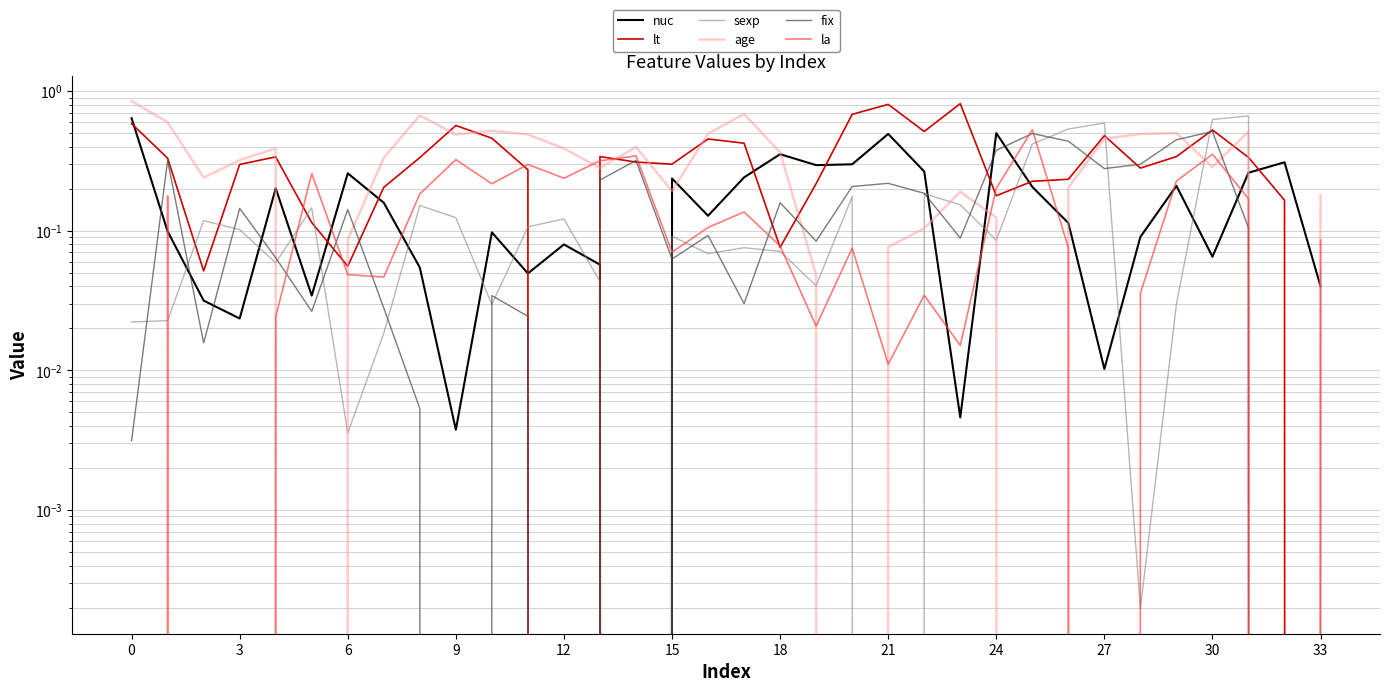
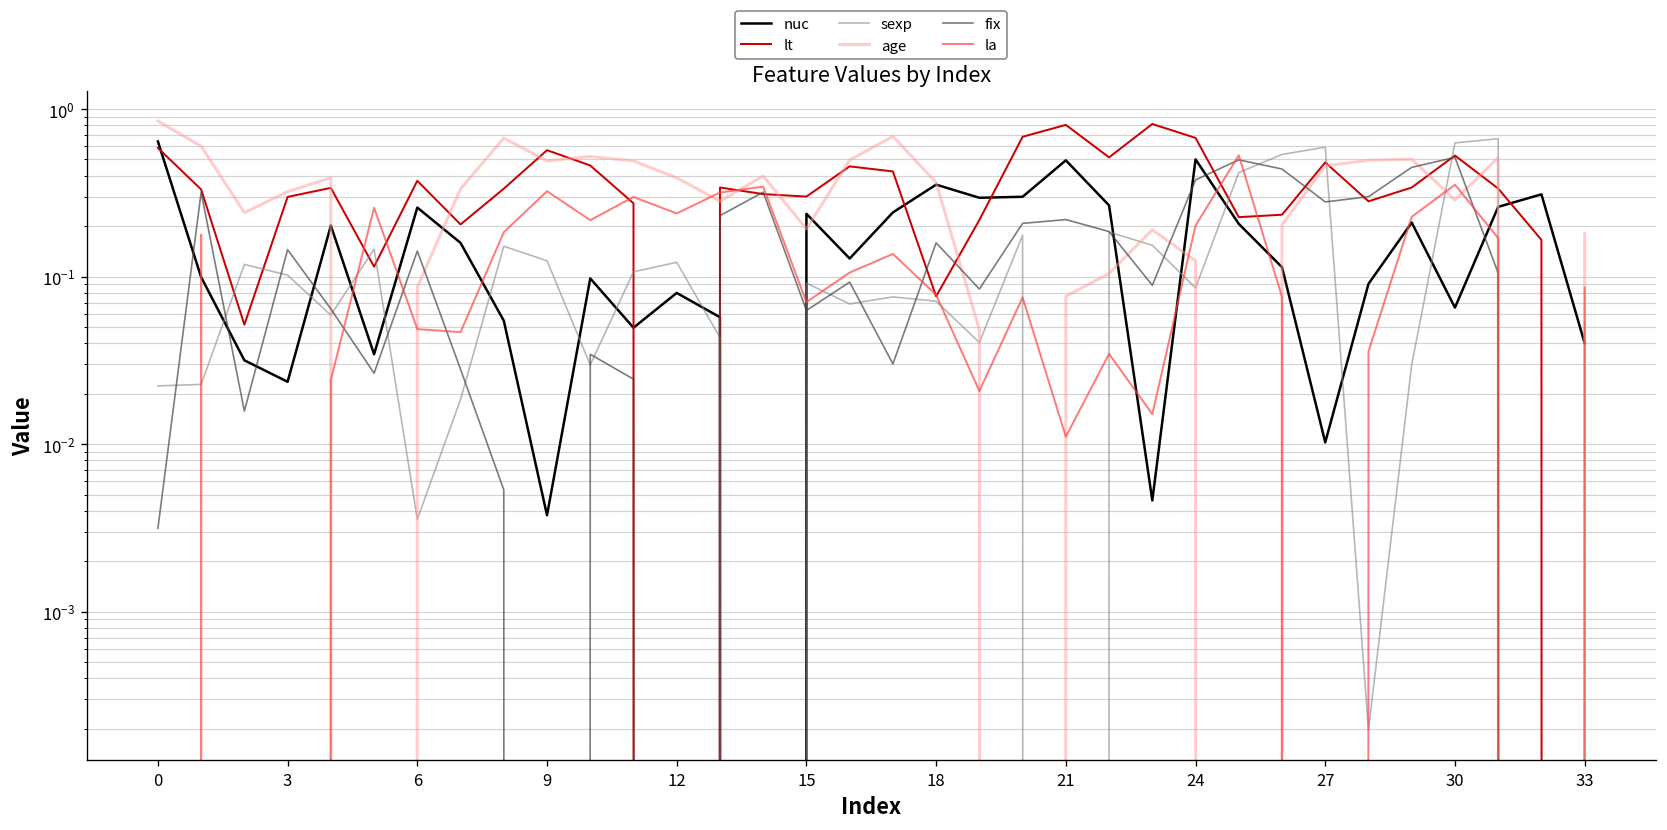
  {
    "nuc": {
      "0": 0.6,
      "3": 0.024,
      "6": 0.26,
      "9": 0.0038,
      "12": 0.08,
      "15": 0.24,
      "21": 0.49,
      "24": 0.50,
      "27": 0.010,
      "30": 0.07,
      "33": 0.040
    },
    "lt": {
      "0": 0.59,
      "3": 0.30,
-     "6": 0.056,
+     "6": 0.37,
      "9": 0.57,
      "15": 0.30,
      "21": 0.8,
-     "24": 0.18,
+     "24": 0.7,
      "27": 0.48
    },
    "sexp": {
      "0": 0.022,
      "3": 0.10,
      "6": 0.0036,
      "9": 0.12,
      "12": 0.12,
      "15": 0.09,
      "18": 0.07,
      "24": 0.09,
      "27": 0.59,
      "30": 0.6,
      "33": 0.054
    },
    "age": {
      "0": 0.8,
      "3": 0.32,
      "6": 0.09,
      "9": 0.49,
      "12": 0.39,
      "15": 0.19,
      "21": 0.08,
      "24": 0.12,
      "27": 0.46,
      "30": 0.29,
      "33": 0.18
    },
    "fix": {
      "0": 0.0031,
      "3": 0.14,
      "6": 0.14,
      "15": 0.06,
      "18": 0.16,
      "21": 0.22,
      "24": 0.38,
      "27": 0.28
    },
    "la": {
      "6": 0.049,
      "9": 0.32,
      "12": 0.24,
      "15": 0.07,
      "21": 0.011,
      "24": 0.20,
      "30": 0.35,
      "33": 0.09
    }
  }
